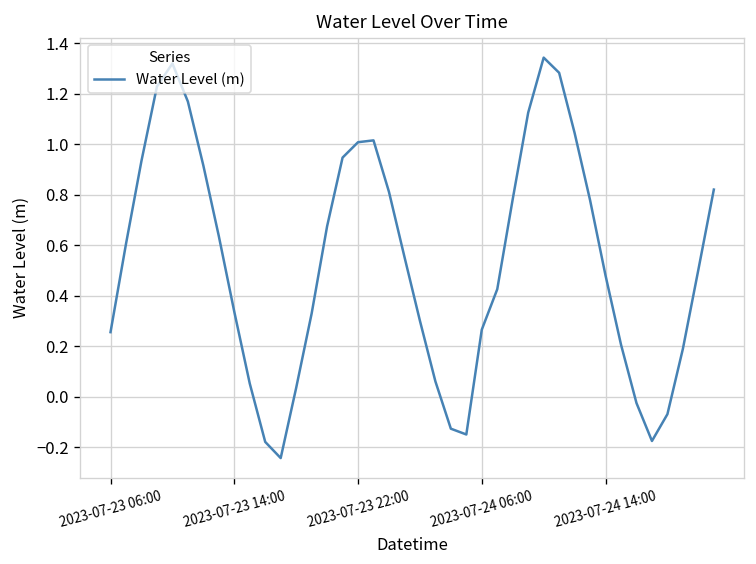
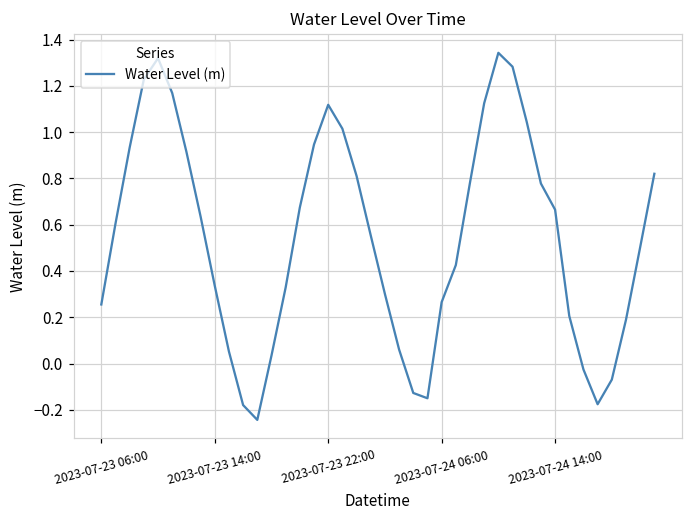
  {
    "2023-07-23 06:00": 0.26,
    "2023-07-23 14:00": 0.34,
-   "2023-07-23 22:00": 1.01,
+   "2023-07-23 22:00": 1.12,
    "2023-07-24 06:00": 0.27,
-   "2023-07-24 14:00": 0.48
+   "2023-07-24 14:00": 0.66
  }
